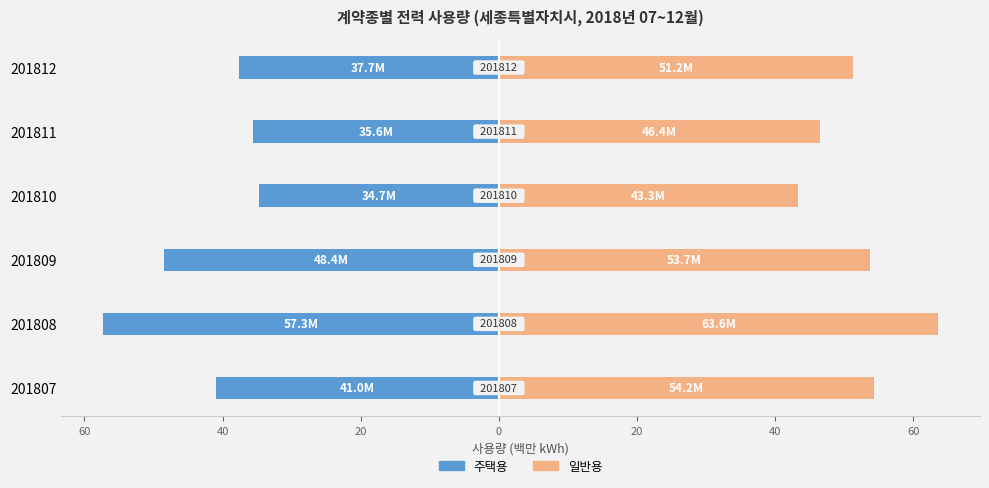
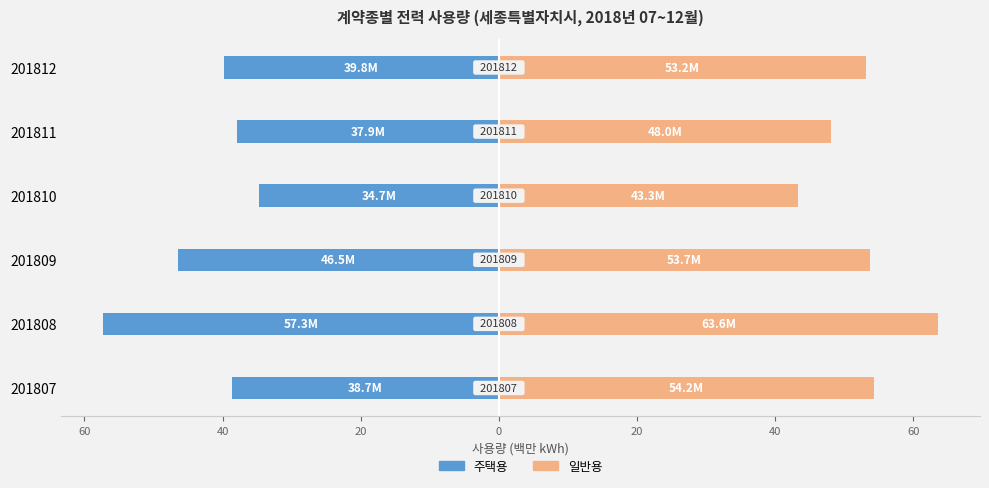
  {
    "주택용": {
-     "201812": "37.7M",
-     "201811": "35.6M",
-     "201809": "48.4M",
-     "201807": "41.0M"
+     "201812": "39.8M",
+     "201811": "37.9M",
+     "201809": "46.5M",
+     "201807": "38.7M"
    },
    "일반용": {
-     "201812": "51.2M",
-     "201811": "46.4M",
+     "201812": "53.2M",
+     "201811": "48.0M",
      "201810": "43.3M",
      "201809": "53.7M",
      "201808": "63.6M",
      "201807": "54.2M"
    }
  }
